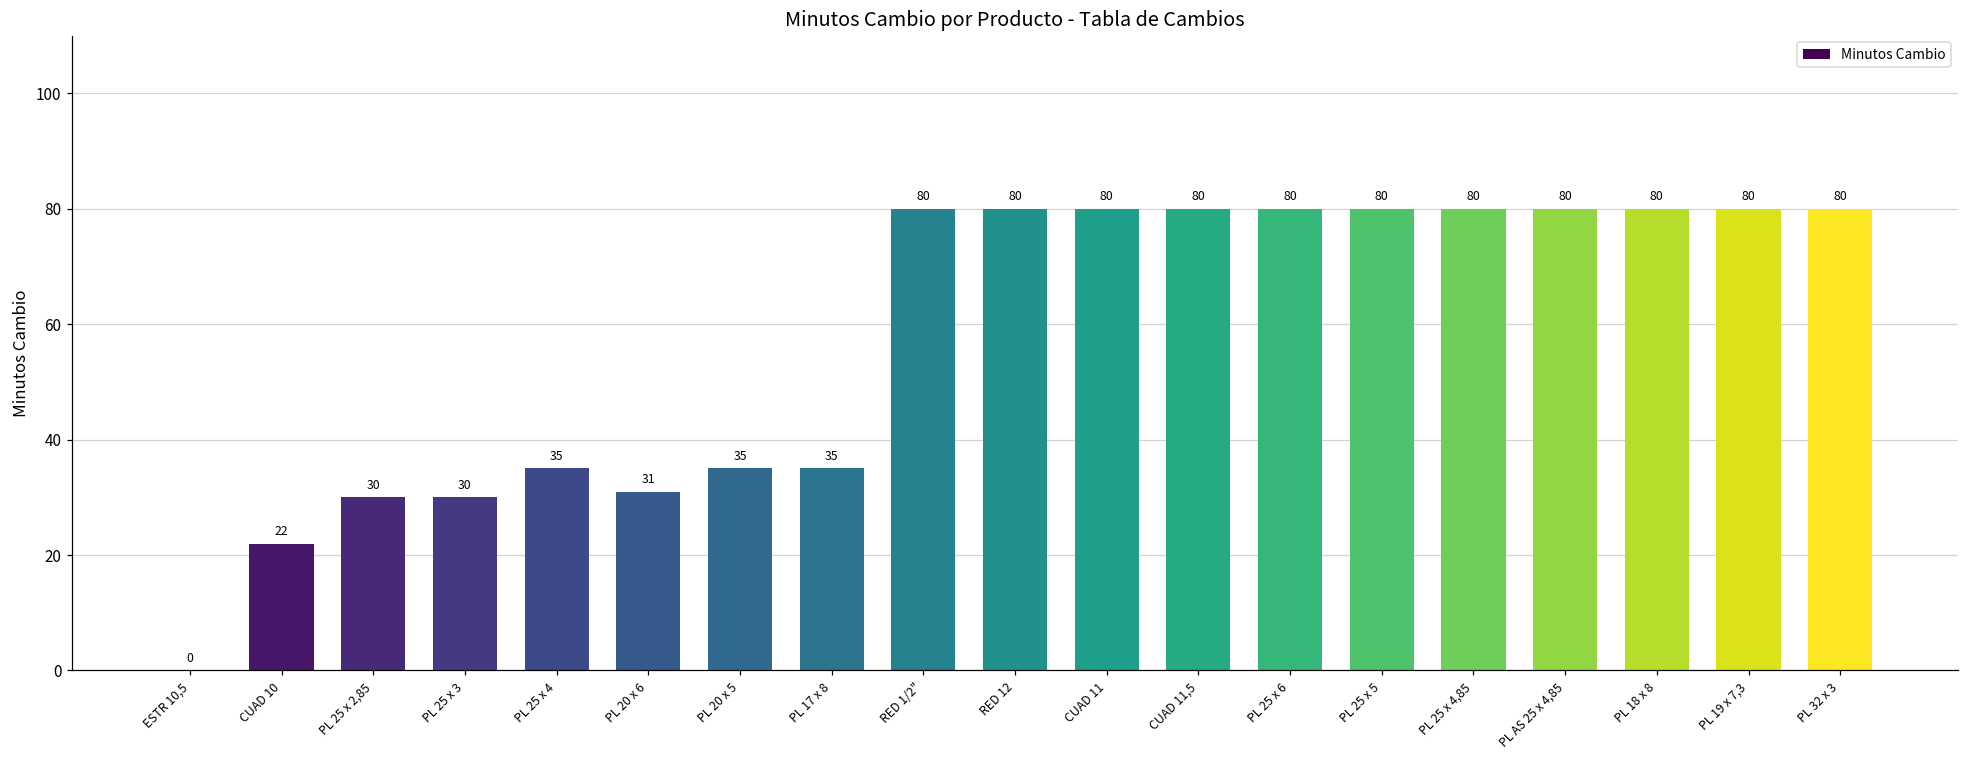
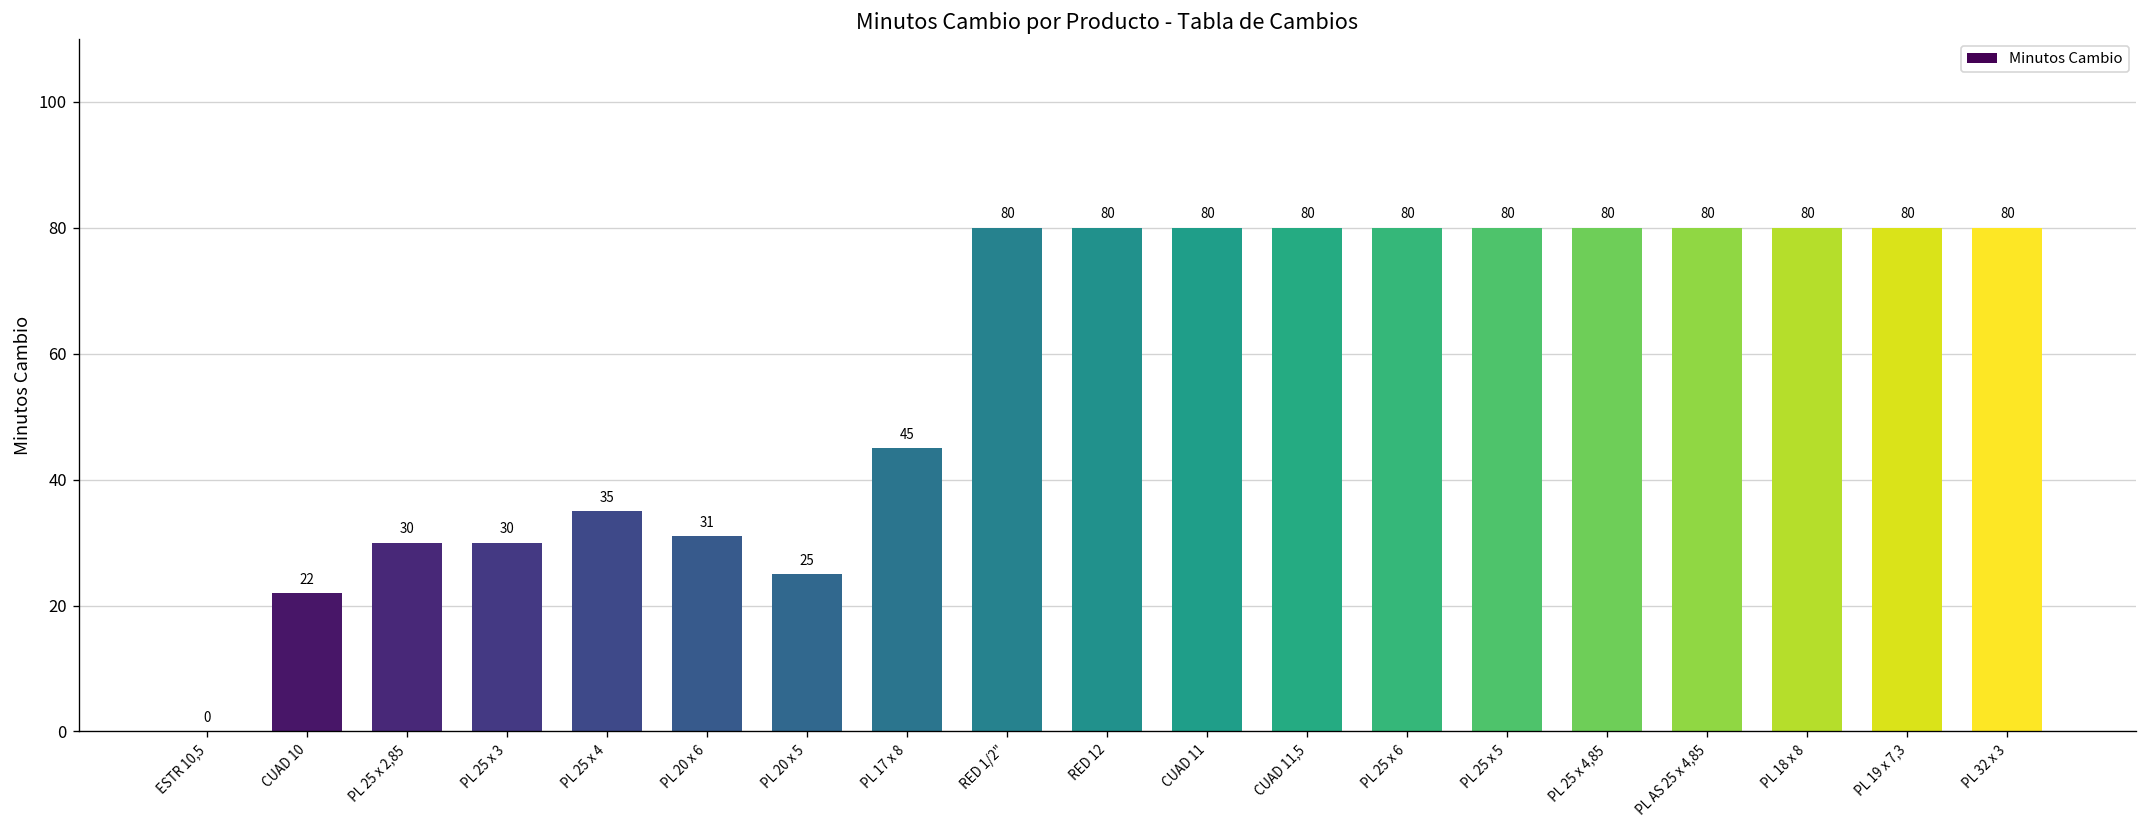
  {
    "ESTR 10,5": 0,
    "CUAD 10": 22,
    "PL 25 x 2,85": 30,
    "PL 25 x 3": 30,
    "PL 25 x 4": 35,
    "PL 20 x 6": 31,
-   "PL 20 x 5": 35,
-   "PL 17 x 8": 35,
+   "PL 20 x 5": 25,
+   "PL 17 x 8": 45,
    "RED 1/2\"": 80,
    "RED 12": 80,
    "CUAD 11": 80,
    "CUAD 11,5": 80,
    "PL 25 x 6": 80,
    "PL 25 x 5": 80,
    "PL 25 x 4,85": 80,
    "PL AS 25 x 4,85": 80,
    "PL 18 x 8": 80,
    "PL 19 x 7,3": 80,
    "PL 32 x 3": 80
  }
